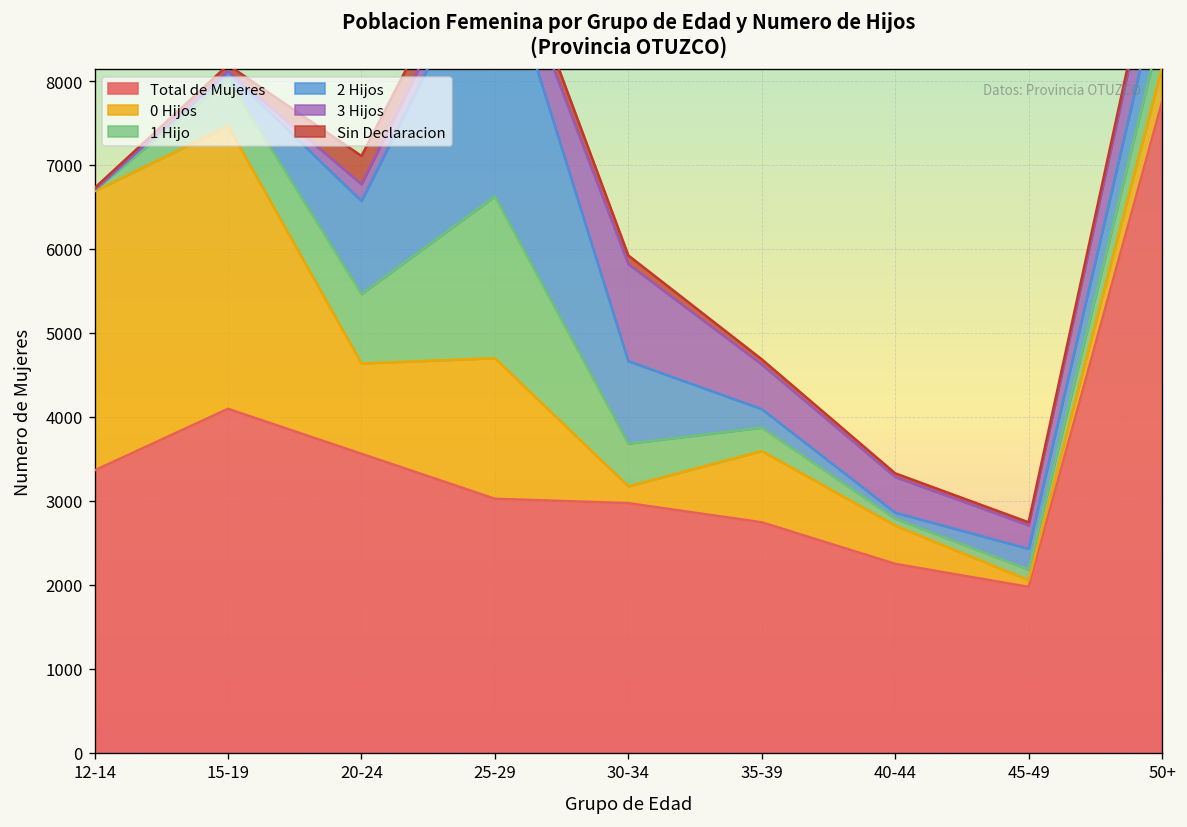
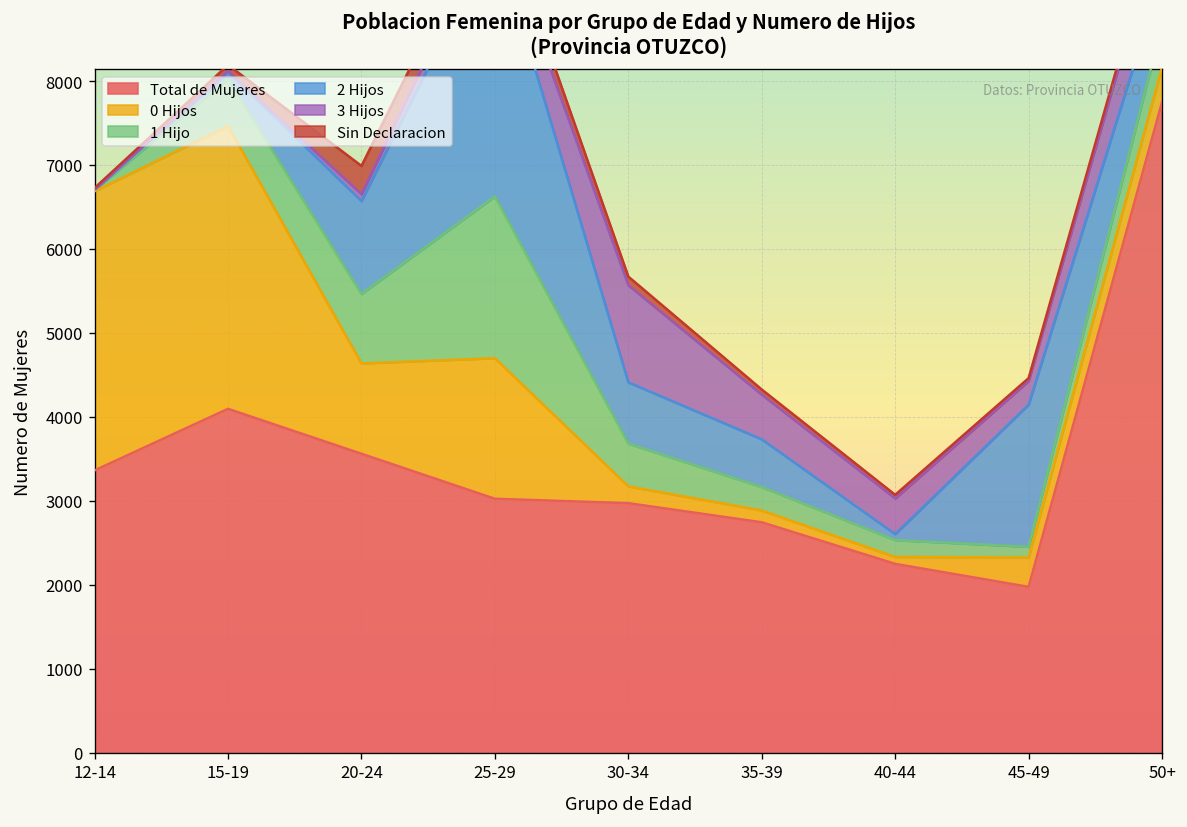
  {
    "0 Hijos": {
      "20-24": 1100,
      "25-29": 1700,
      "30-34": 200,
-     "35-39": 800,
-     "40-44": 500,
-     "45-49": 100,
+     "35-39": 100,
+     "40-44": 100,
+     "45-49": 400,
      "50+": 400
    },
    "1 Hijo": {
      "20-24": 800,
      "25-29": 1900,
      "30-34": 500,
      "35-39": 300,
-     "40-44": 100,
+     "40-44": 200,
      "45-49": 100
    },
    "2 Hijos": {
      "20-24": 1100,
-     "30-34": 1000,
-     "35-39": 200,
+     "30-34": 700,
+     "35-39": 600,
      "40-44": 100,
-     "45-49": 200
+     "45-49": 1700
    },
    "3 Hijos": {
-     "20-24": 200,
+     "20-24": 100,
      "30-34": 1200,
      "35-39": 500,
      "40-44": 400
    }
  }
